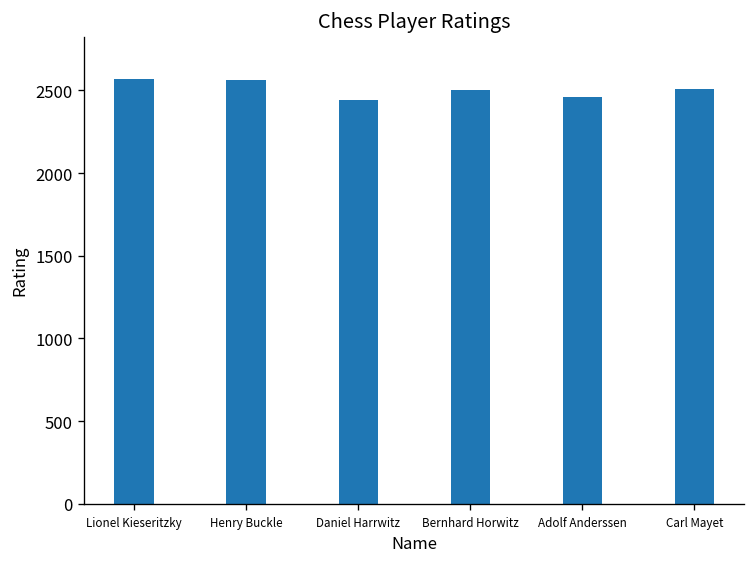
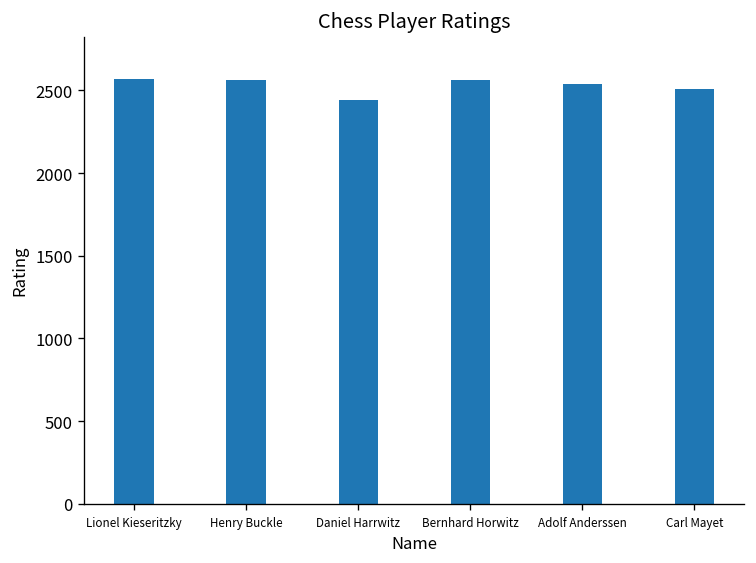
  {
    "Lionel Kieseritzky": 2570,
    "Henry Buckle": 2570,
    "Daniel Harrwitz": 2440,
-   "Bernhard Horwitz": 2500,
-   "Adolf Anderssen": 2460,
+   "Bernhard Horwitz": 2560,
+   "Adolf Anderssen": 2540,
    "Carl Mayet": 2510
  }
